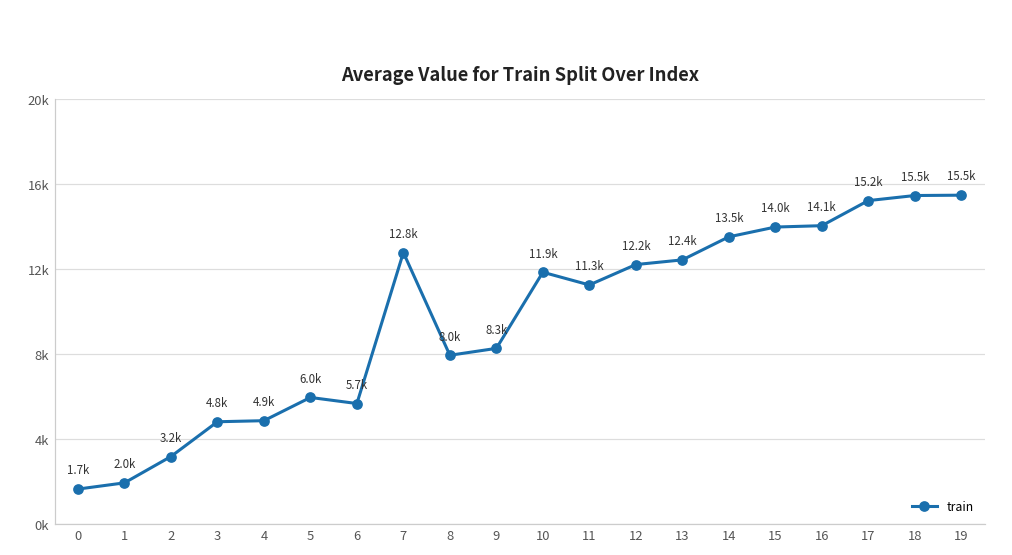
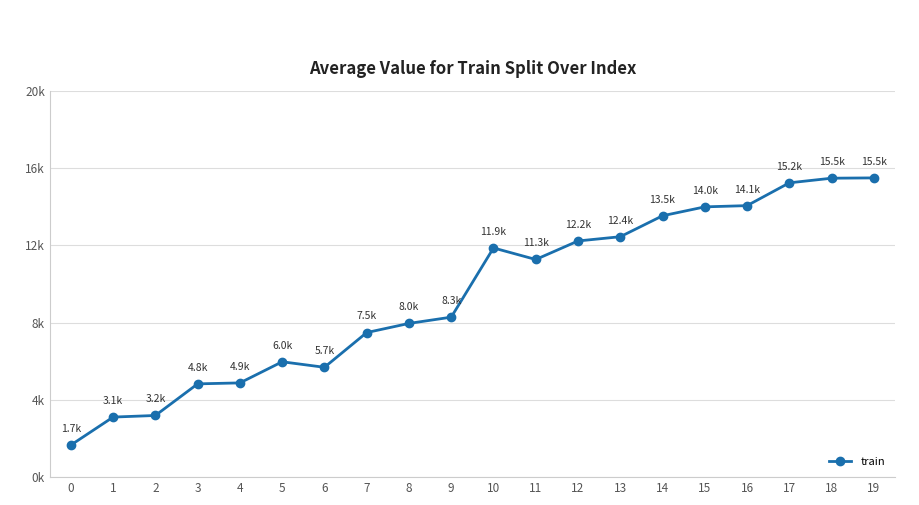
  {
    "0": "1.7k",
-   "1": "2.0k",
+   "1": "3.1k",
    "2": "3.2k",
    "3": "4.8k",
    "4": "4.9k",
    "5": "6.0k",
    "6": "5.7k",
-   "7": "12.8k",
+   "7": "7.5k",
    "8": "8.0k",
    "9": "8.3k",
    "10": "11.9k",
    "11": "11.3k",
    "12": "12.2k",
    "13": "12.4k",
    "14": "13.5k",
    "15": "14.0k",
    "16": "14.1k",
    "17": "15.2k",
    "18": "15.5k",
    "19": "15.5k"
  }
